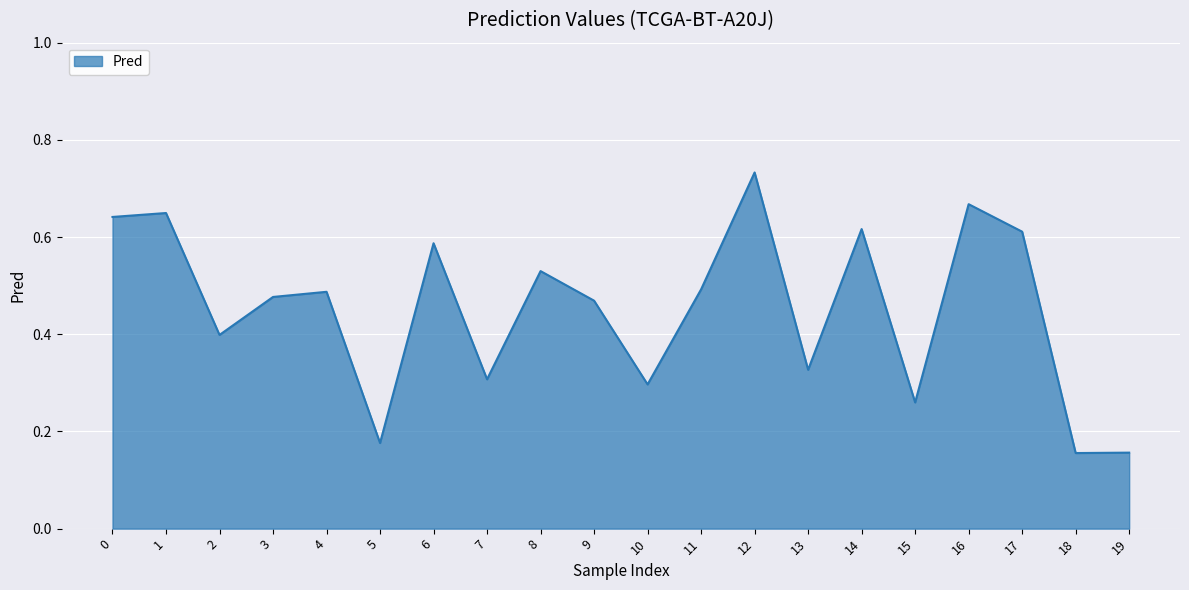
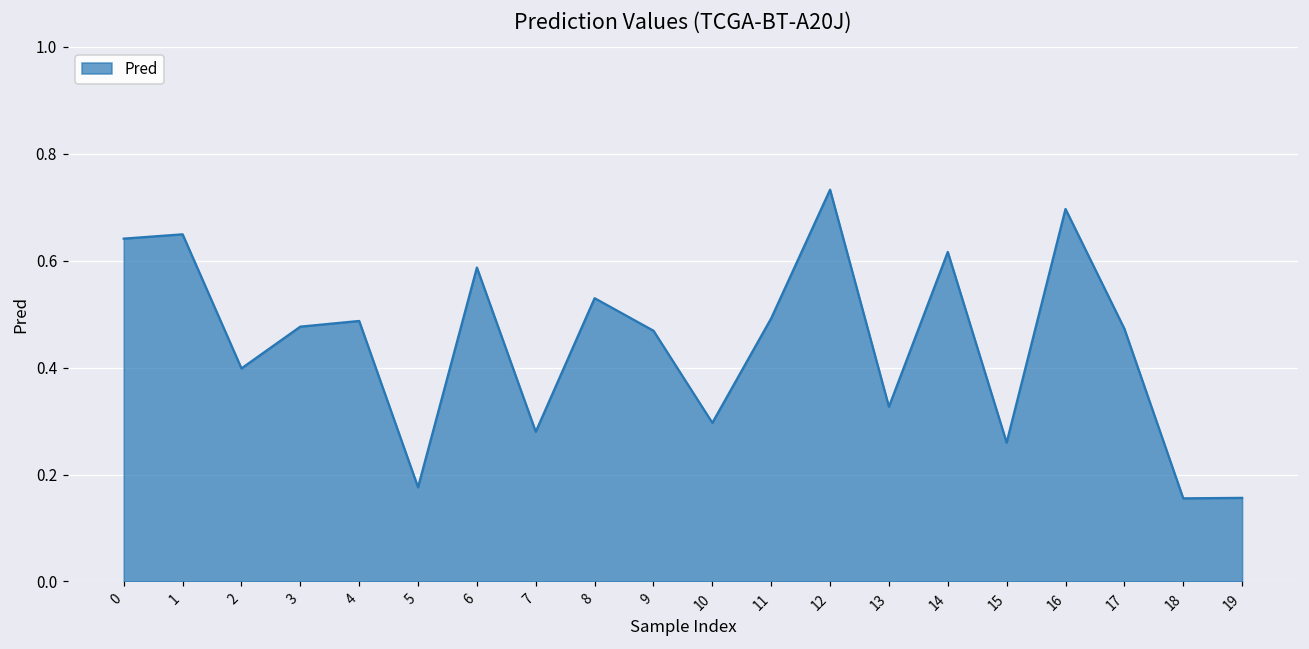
  {
    "0": 0.64,
    "1": 0.65,
    "2": 0.40,
    "3": 0.48,
    "4": 0.49,
    "5": 0.18,
    "6": 0.59,
-   "7": 0.31,
+   "7": 0.28,
    "8": 0.53,
    "9": 0.47,
    "10": 0.30,
    "11": 0.49,
    "12": 0.73,
    "13": 0.33,
    "14": 0.62,
    "15": 0.26,
-   "16": 0.67,
-   "17": 0.61,
+   "16": 0.70,
+   "17": 0.47,
    "18": 0.16,
    "19": 0.16
  }
